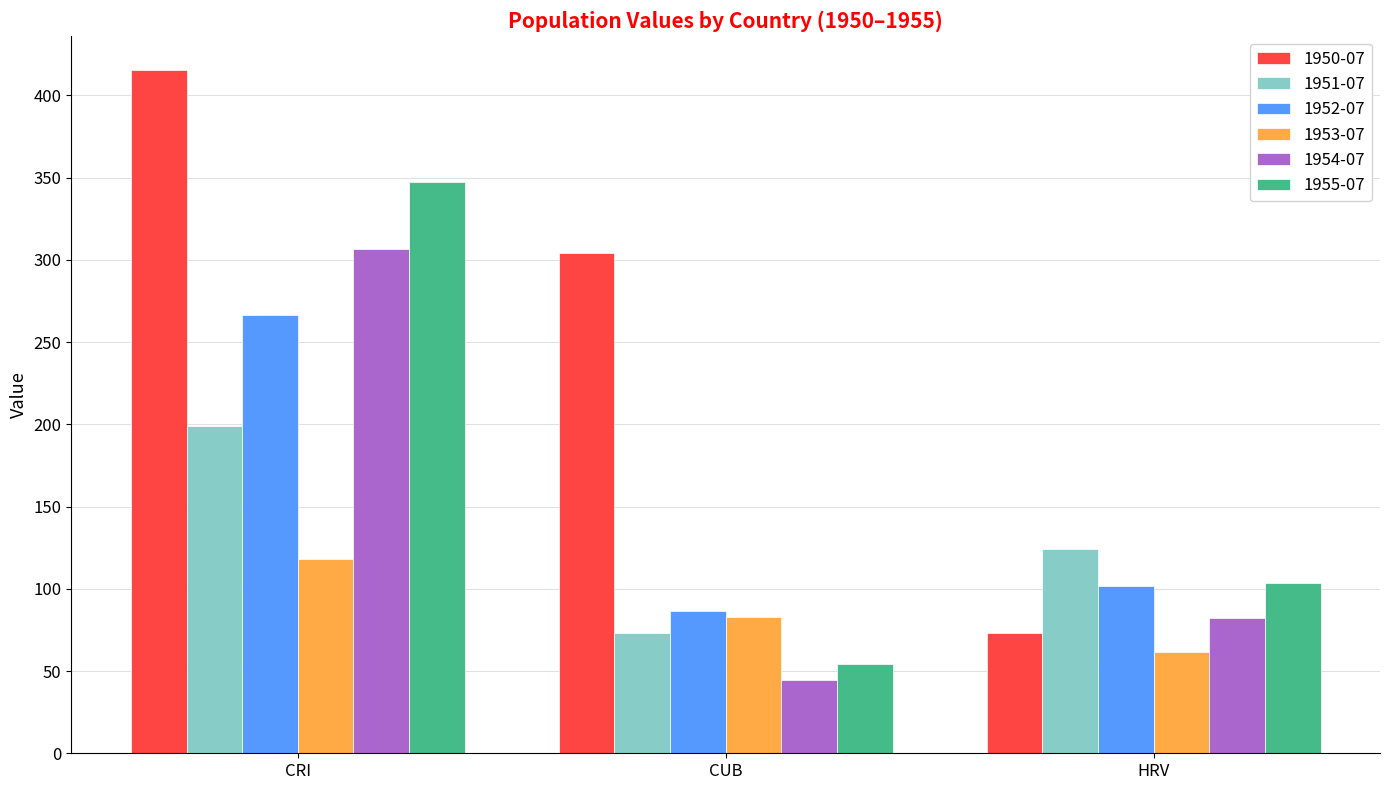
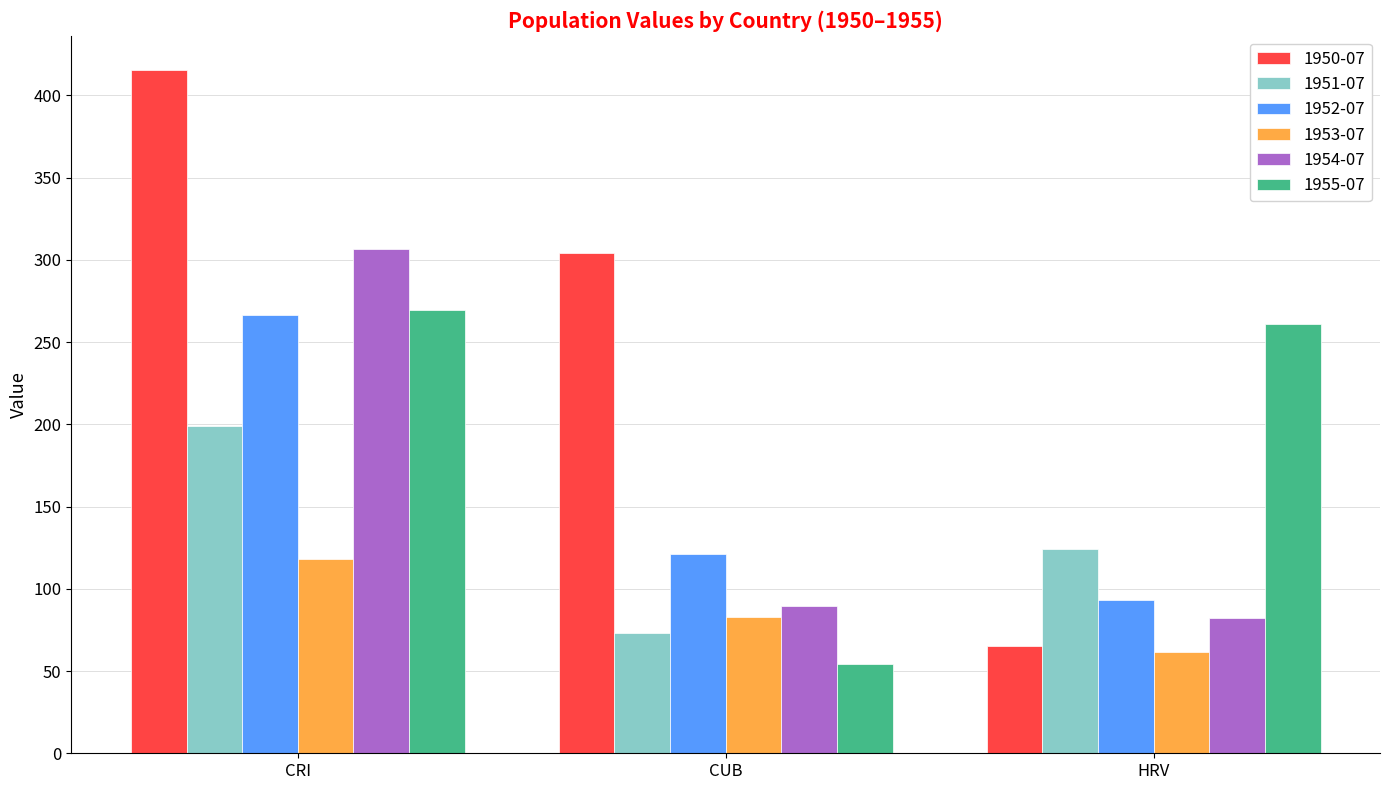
  {
    "1950-07": {
      "CRI": 416,
      "CUB": 304,
-     "HRV": 73
+     "HRV": 65
    },
    "1951-07": {
      "CRI": 199,
      "CUB": 73,
      "HRV": 124
    },
    "1952-07": {
      "CRI": 267,
-     "CUB": 86,
-     "HRV": 102
+     "CUB": 121,
+     "HRV": 93
    },
    "1953-07": {
      "CRI": 118,
      "CUB": 83,
      "HRV": 62
    },
    "1954-07": {
      "CRI": 306,
-     "CUB": 45,
+     "CUB": 90,
      "HRV": 82
    },
    "1955-07": {
-     "CRI": 347,
+     "CRI": 269,
      "CUB": 54,
-     "HRV": 104
+     "HRV": 261
    }
  }
